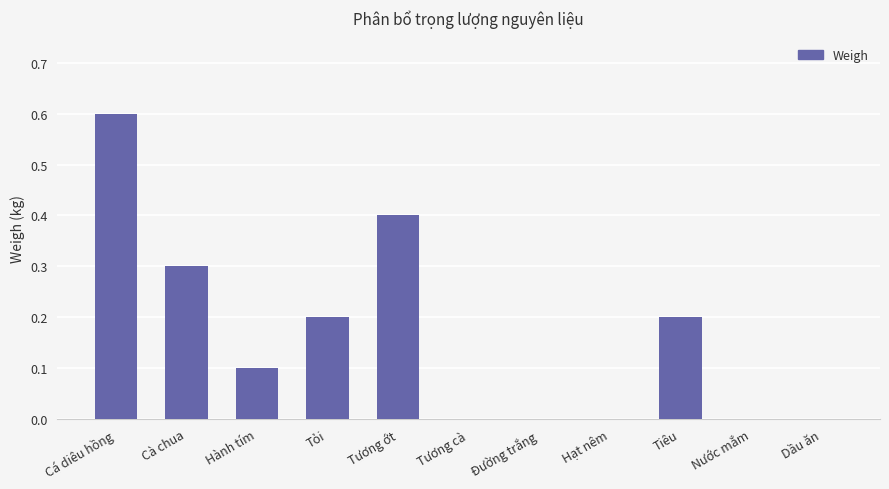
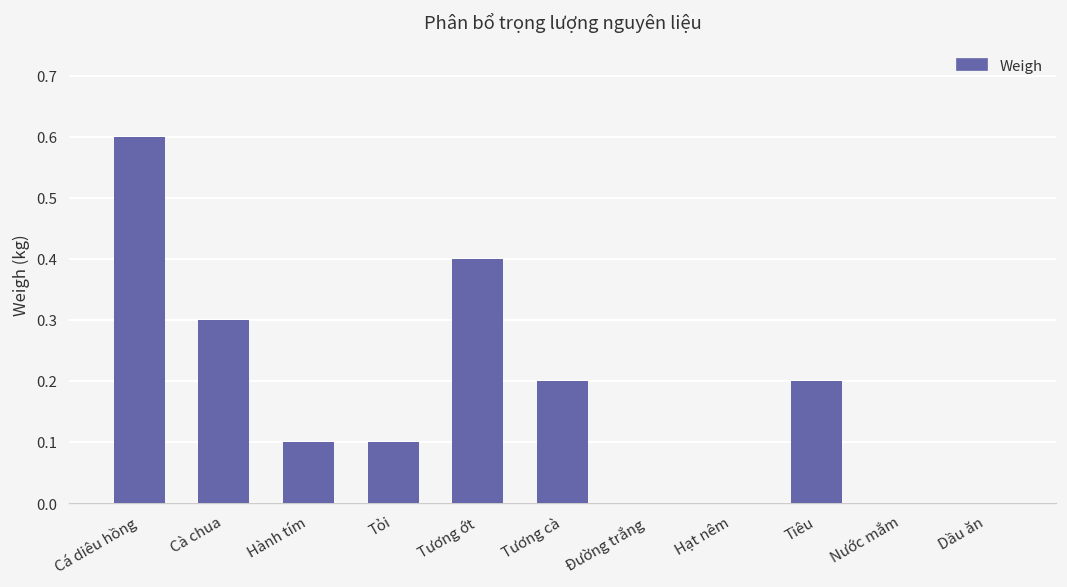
  {
    "Cá diêu hồng": 0.6,
    "Cà chua": 0.3,
    "Hành tím": 0.1,
-   "Tỏi": 0.2,
+   "Tỏi": 0.1,
    "Tương ớt": 0.4,
-   "Tương cà": 0.0,
+   "Tương cà": 0.2,
    "Đường trắng": 0.0,
    "Hạt nêm": 0.0,
    "Tiêu": 0.2,
    "Nước mắm": 0.0,
    "Dầu ăn": 0.0
  }
